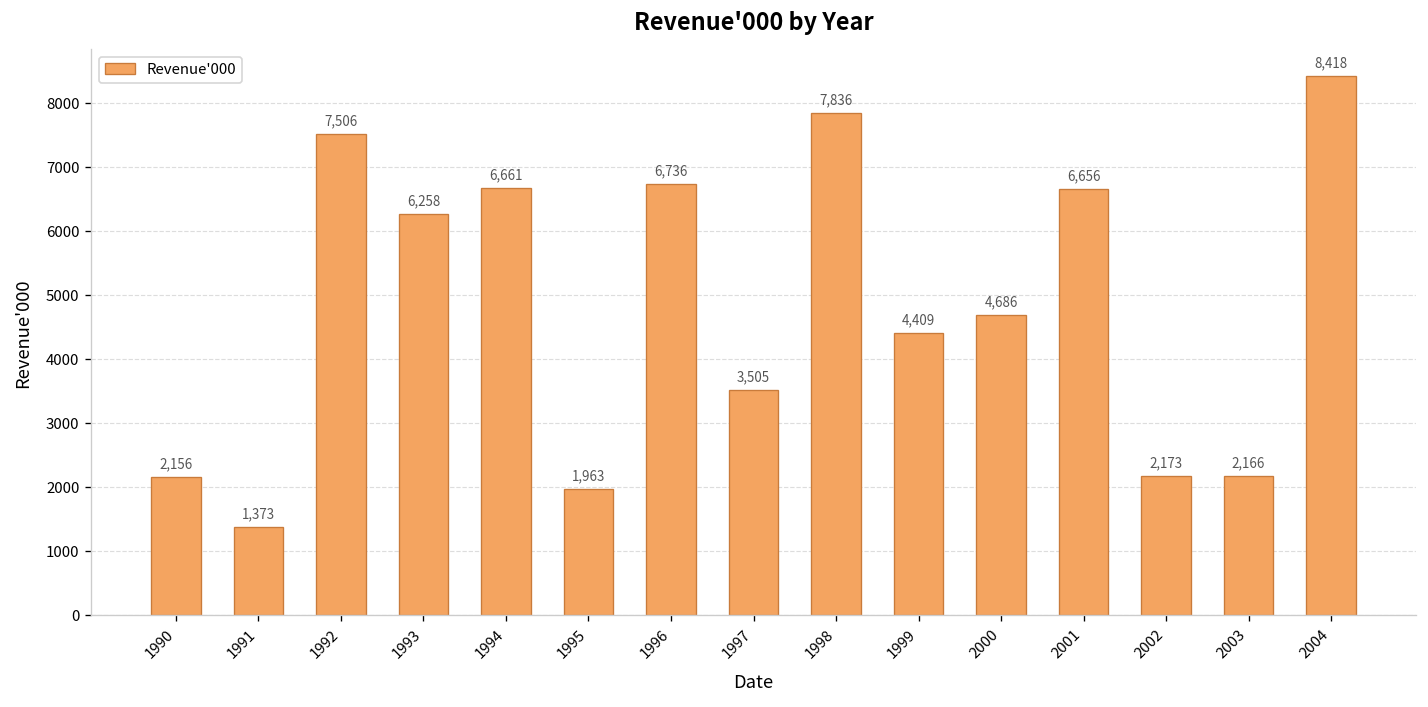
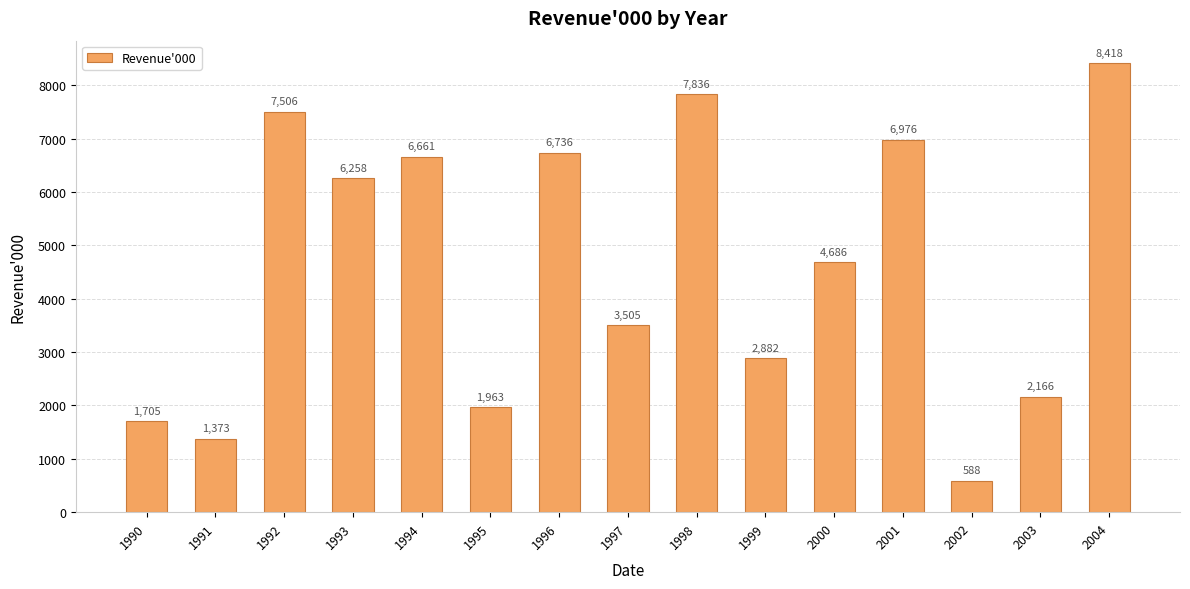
  {
-   "1990": "2,156",
+   "1990": "1,705",
    "1991": "1,373",
    "1992": "7,506",
    "1993": "6,258",
    "1994": "6,661",
    "1995": "1,963",
    "1996": "6,736",
    "1997": "3,505",
    "1998": "7,836",
-   "1999": "4,409",
+   "1999": "2,882",
    "2000": "4,686",
-   "2001": "6,656",
-   "2002": "2,173",
+   "2001": "6,976",
+   "2002": "588",
    "2003": "2,166",
    "2004": "8,418"
  }
